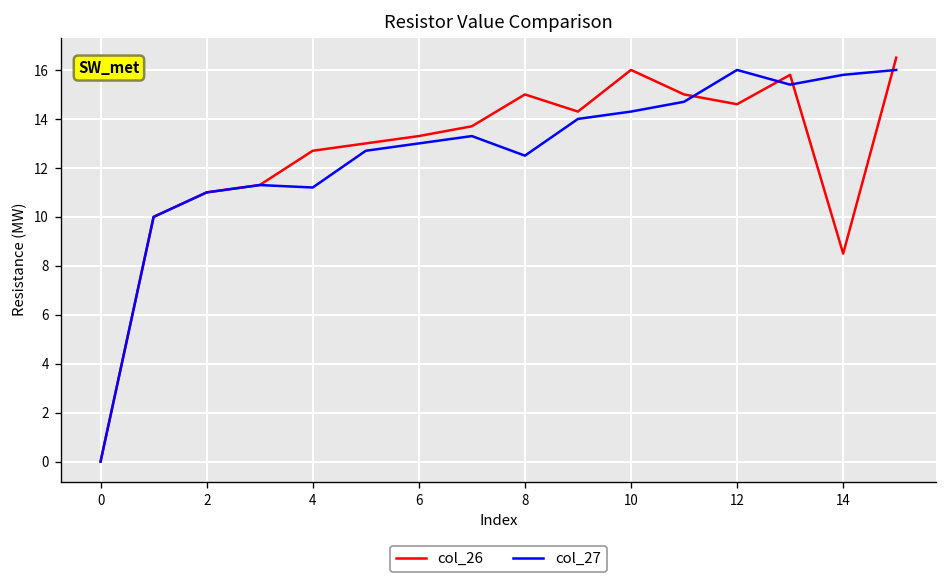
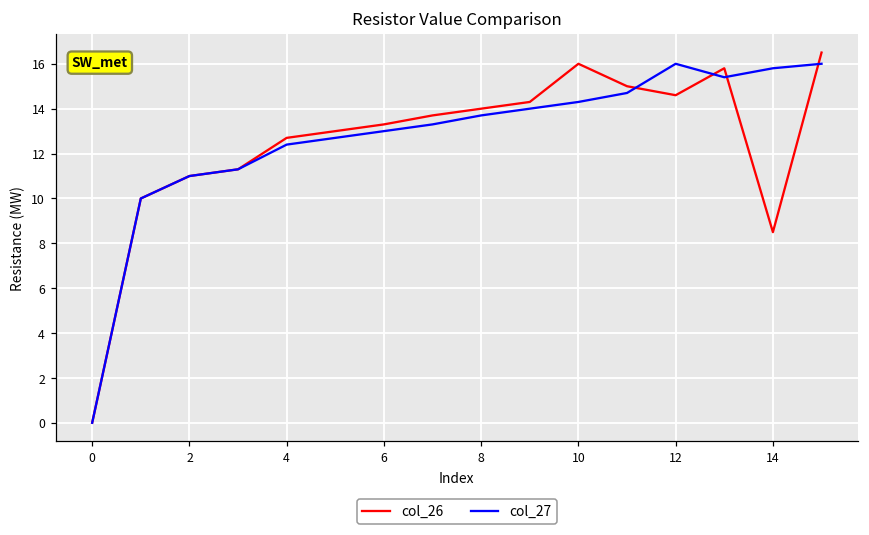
  {
    "col_26": {
      "4": 12.7,
      "6": 13.3,
-     "8": 15,
+     "8": 14,
      "10": 16,
      "12": 14.6,
      "14": 8.5
    },
    "col_27": {
-     "4": 11.2,
+     "4": 12.4,
      "6": 13.0,
-     "8": 12.5,
+     "8": 13.7,
      "10": 14.3,
      "12": 16.0,
      "14": 15.8
    }
  }
